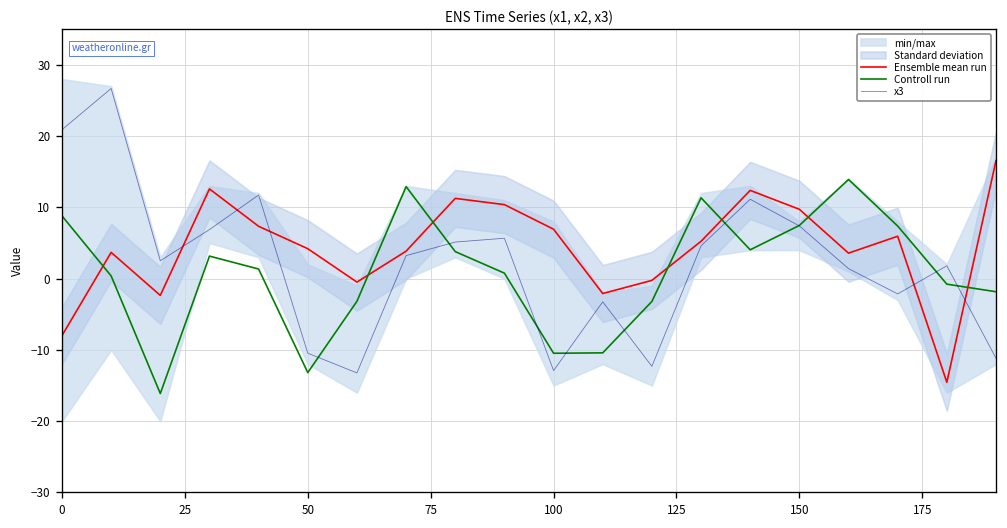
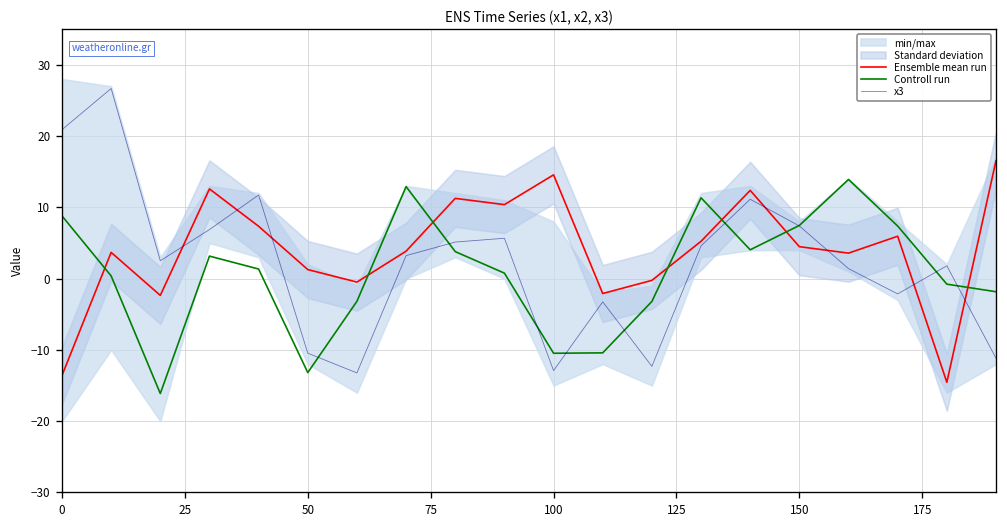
  {
    "Ensemble mean run": {
-     "0": -8,
-     "50": 4,
-     "100": 7,
-     "150": 10
+     "0": -14,
+     "50": 1,
+     "100": 15,
+     "150": 4
    },
    "Controll run": {
      "0": 9,
      "50": -13,
      "100": -10
    },
    "x3": {
      "0": 21,
      "50": -10,
      "100": -13
    }
  }
